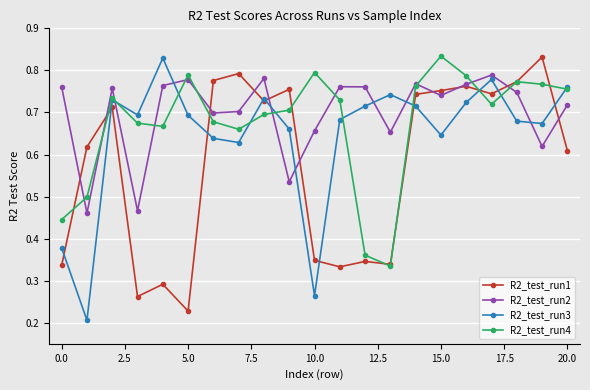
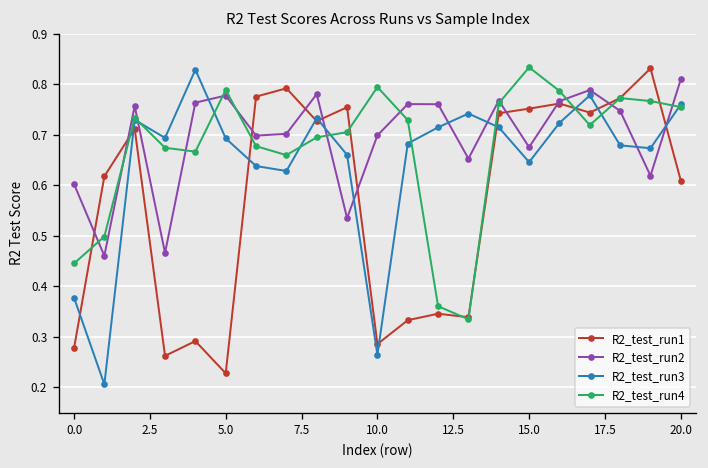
  {
    "R2_test_run1": {
-     "0.0": 0.34,
+     "0.0": 0.28,
      "5.0": 0.23,
-     "10.0": 0.35,
+     "10.0": 0.29,
      "15.0": 0.75,
      "20.0": 0.61
    },
    "R2_test_run2": {
-     "0.0": 0.76,
+     "0.0": 0.60,
      "5.0": 0.78,
-     "10.0": 0.66,
-     "15.0": 0.74,
-     "20.0": 0.72
+     "10.0": 0.70,
+     "15.0": 0.68,
+     "20.0": 0.81
    },
    "R2_test_run3": {
      "0.0": 0.38,
      "5.0": 0.69,
      "10.0": 0.26,
      "15.0": 0.65
    },
    "R2_test_run4": {
      "0.0": 0.45,
      "5.0": 0.79,
      "10.0": 0.79,
      "15.0": 0.83
    }
  }
